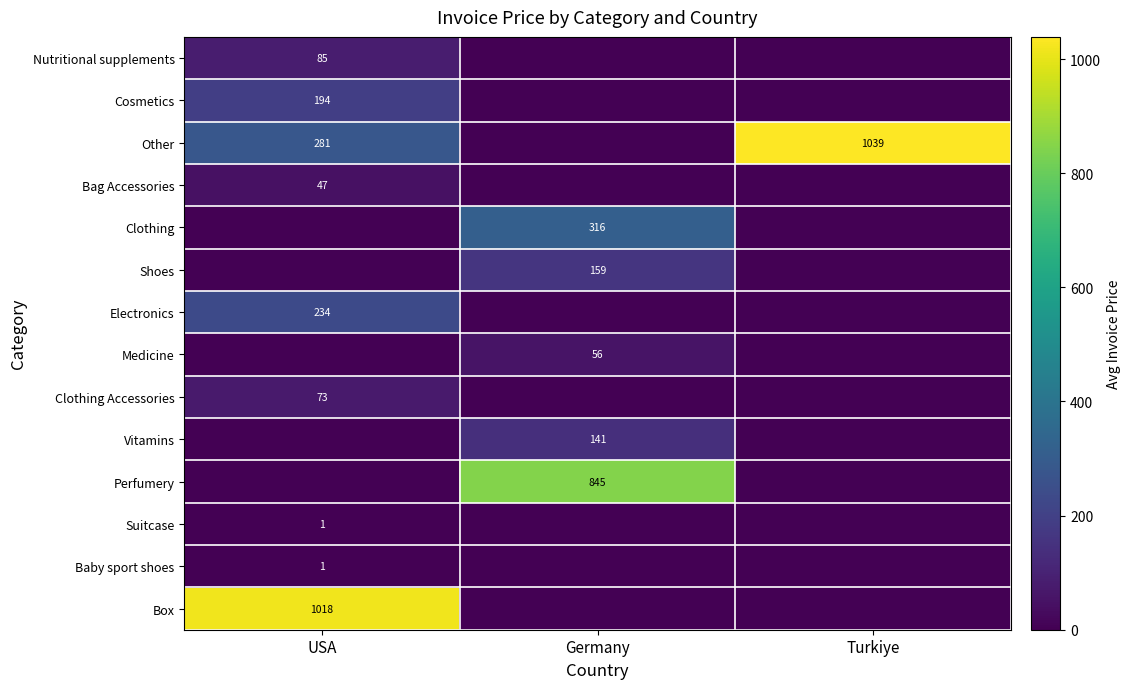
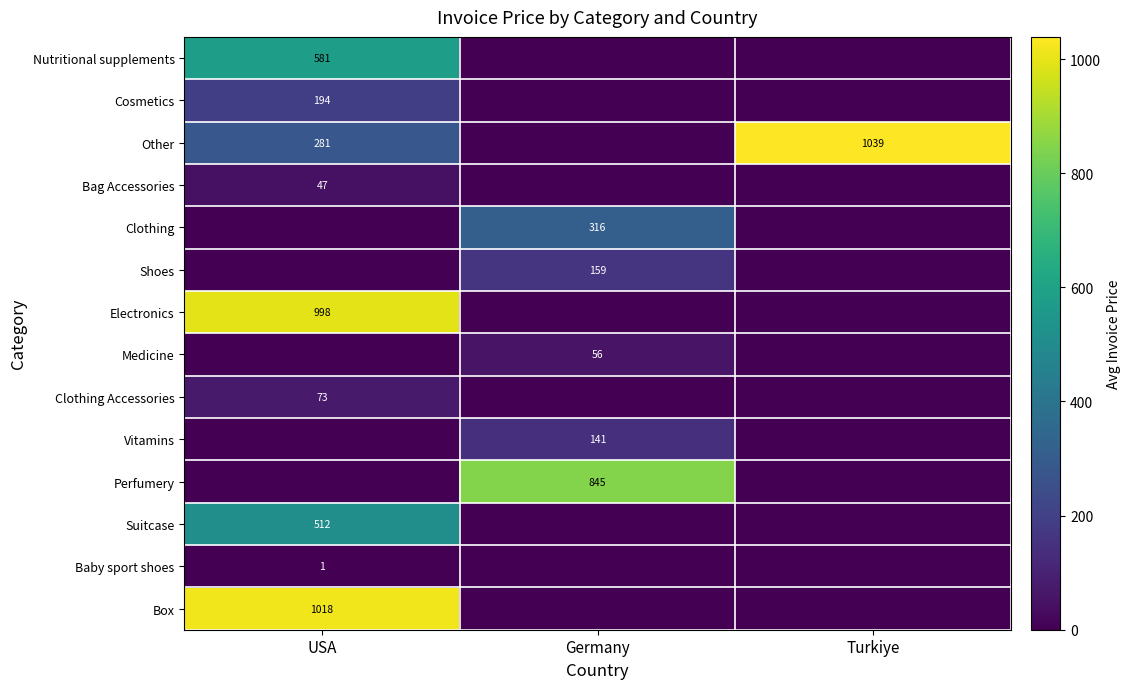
  {
    "Nutritional supplements": {
-     "USA": 85
+     "USA": 581
    },
    "Cosmetics": {
      "USA": 194
    },
    "Other": {
      "USA": 281,
      "Turkiye": 1039
    },
    "Bag Accessories": {
      "USA": 47
    },
    "Clothing": {
      "Germany": 316
    },
    "Shoes": {
      "Germany": 159
    },
    "Electronics": {
-     "USA": 234
+     "USA": 998
    },
    "Medicine": {
      "Germany": 56
    },
    "Clothing Accessories": {
      "USA": 73
    },
    "Vitamins": {
      "Germany": 141
    },
    "Perfumery": {
      "Germany": 845
    },
    "Suitcase": {
-     "USA": 1
+     "USA": 512
    },
    "Baby sport shoes": {
      "USA": 1
    },
    "Box": {
      "USA": 1018
    }
  }
